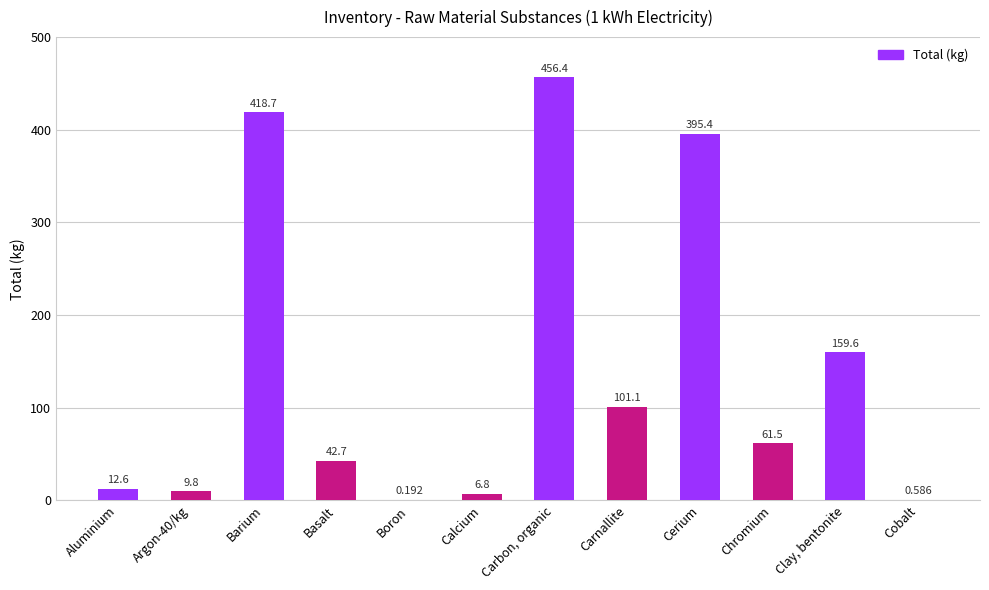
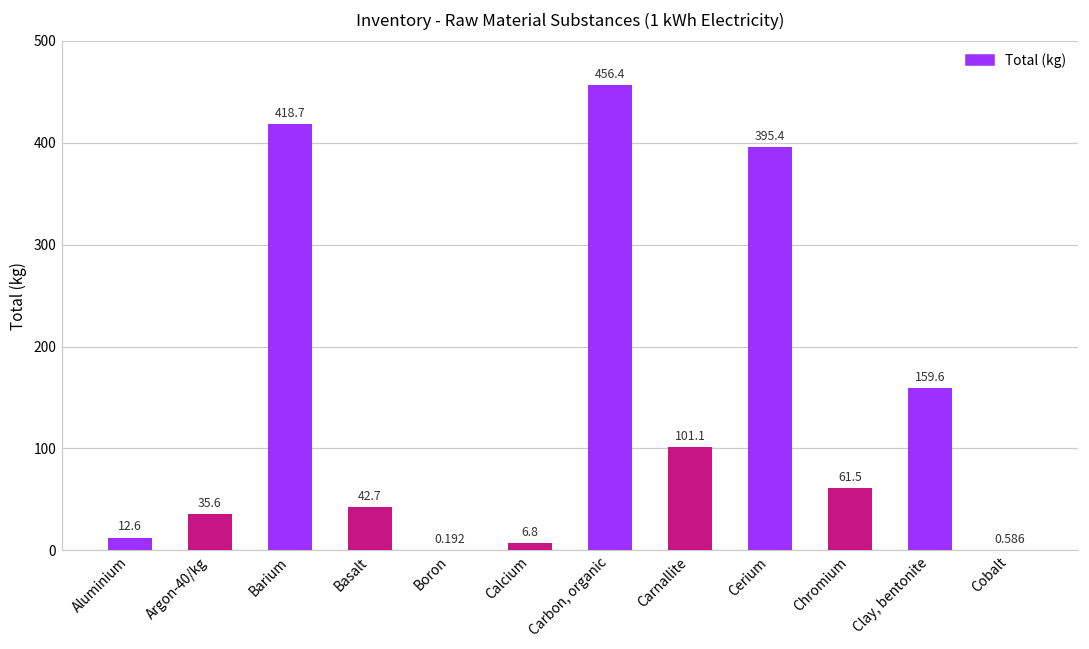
  {
    "Aluminium": 12.6,
-   "Argon-40/kg": 9.8,
+   "Argon-40/kg": 35.6,
    "Barium": 418.7,
    "Basalt": 42.7,
    "Boron": 0.192,
    "Calcium": 6.8,
    "Carbon, organic": 456.4,
    "Carnallite": 101.1,
    "Cerium": 395.4,
    "Chromium": 61.5,
    "Clay, bentonite": 159.6,
    "Cobalt": 0.586
  }
